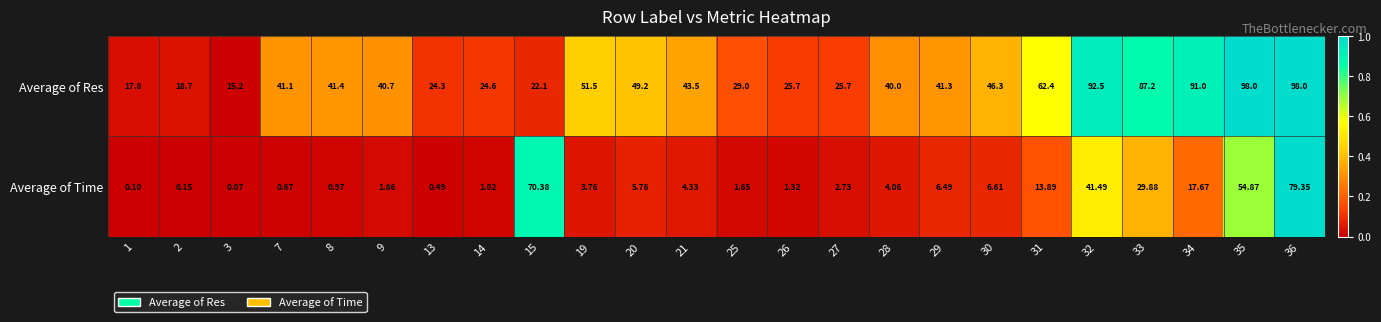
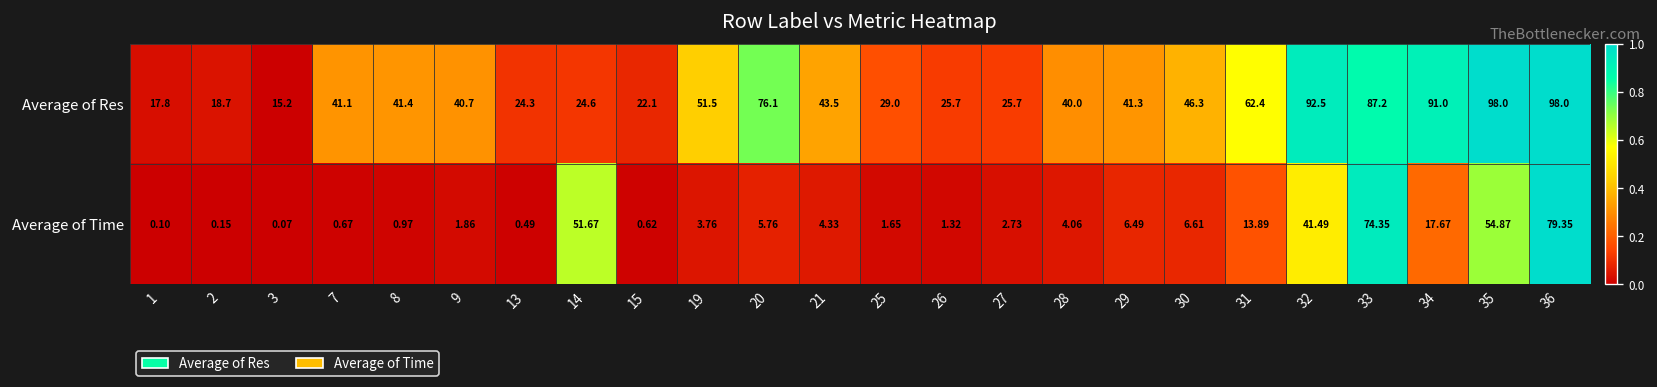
  {
    "Average of Res": {
      "1": 17.8,
      "2": 18.7,
      "3": 15.2,
      "7": 41.1,
      "8": 41.4,
      "9": 40.7,
      "13": 24.3,
      "14": 24.6,
      "15": 22.1,
      "19": 51.5,
-     "20": 49.2,
+     "20": 76.1,
      "21": 43.5,
      "25": 29.0,
      "26": 25.7,
      "27": 25.7,
      "28": 40.0,
      "29": 41.3,
      "30": 46.3,
      "31": 62.4,
      "32": 92.5,
      "33": 87.2,
      "34": 91.0,
      "35": 98.0,
      "36": 98.0
    },
    "Average of Time": {
      "1": 0.10,
      "2": 0.15,
      "3": 0.07,
      "7": 0.67,
      "8": 0.97,
      "9": 1.86,
      "13": 0.49,
-     "14": 1.02,
-     "15": 70.38,
+     "14": 51.67,
+     "15": 0.62,
      "19": 3.76,
      "20": 5.76,
      "21": 4.33,
      "25": 1.65,
      "26": 1.32,
      "27": 2.73,
      "28": 4.06,
      "29": 6.49,
      "30": 6.61,
      "31": 13.89,
      "32": 41.49,
-     "33": 29.88,
+     "33": 74.35,
      "34": 17.67,
      "35": 54.87,
      "36": 79.35
    }
  }
